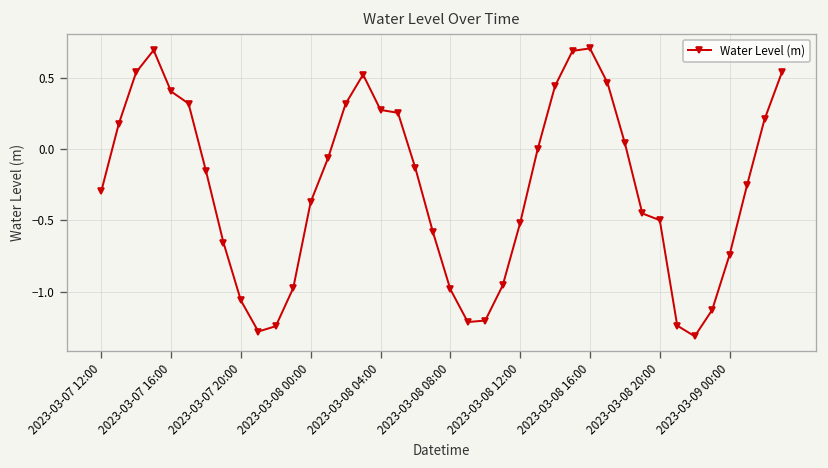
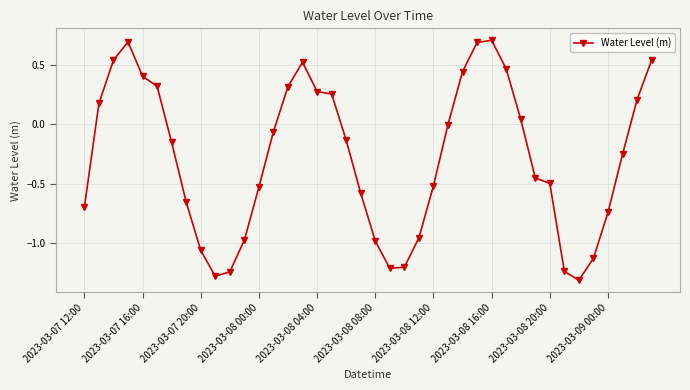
  {
-   "2023-03-07 12:00": -0.30,
+   "2023-03-07 12:00": -0.70,
    "2023-03-07 16:00": 0.40,
    "2023-03-07 20:00": -1.06,
-   "2023-03-08 00:00": -0.37,
+   "2023-03-08 00:00": -0.53,
    "2023-03-08 04:00": 0.27,
    "2023-03-08 08:00": -0.98,
    "2023-03-08 12:00": -0.52,
    "2023-03-08 16:00": 0.70,
    "2023-03-08 20:00": -0.50,
    "2023-03-09 00:00": -0.74
  }
